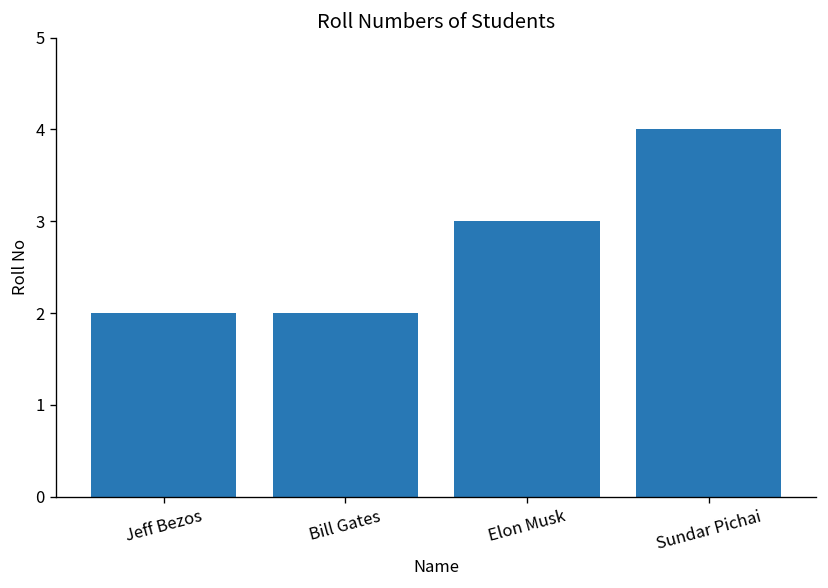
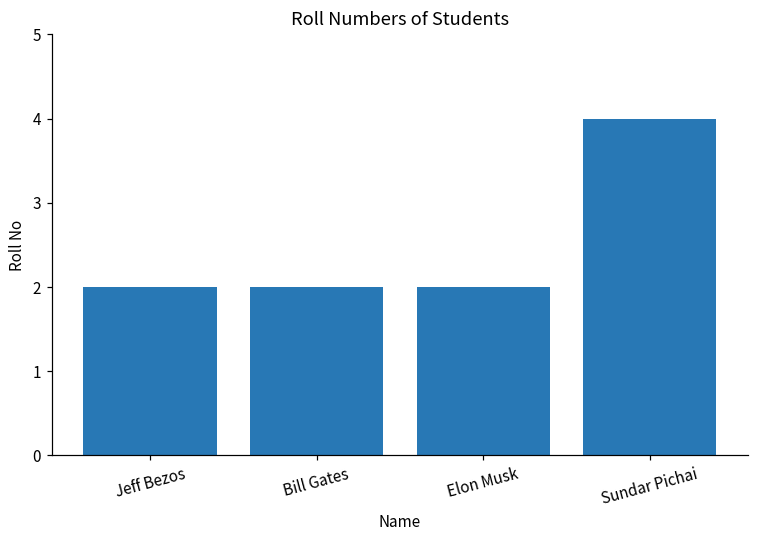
  {
    "Jeff Bezos": 2,
    "Bill Gates": 2,
-   "Elon Musk": 3,
+   "Elon Musk": 2,
    "Sundar Pichai": 4
  }
